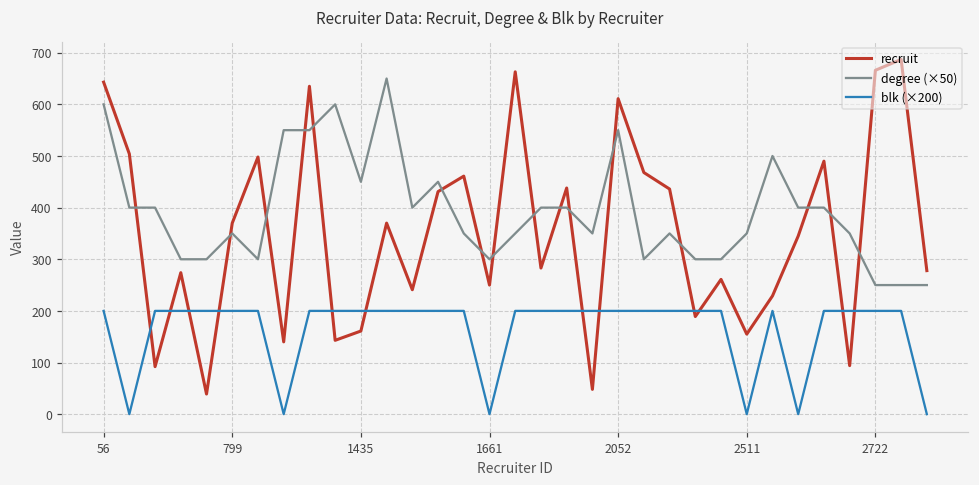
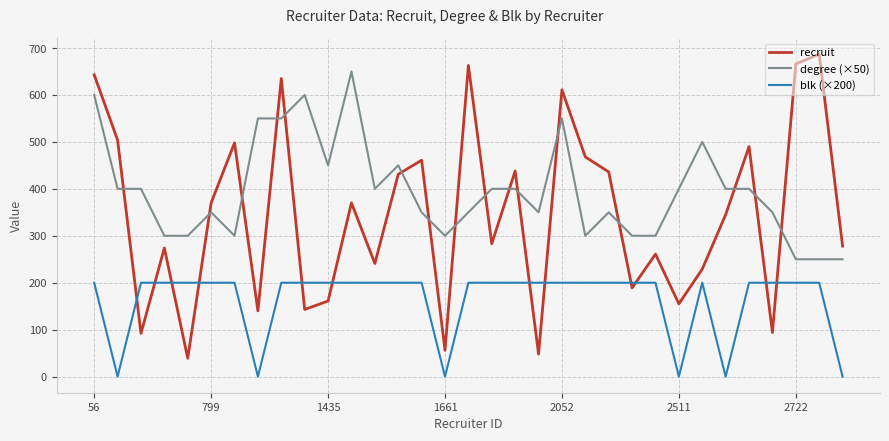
  {
    "recruit": {
      "56": 640,
      "799": 370,
      "1435": 160,
-     "1661": 250,
+     "1661": 60,
      "2052": 610,
      "2511": 160
    },
    "degree (×50)": {
      "56": 600,
      "799": 350,
      "1435": 450,
      "1661": 300,
      "2052": 550,
-     "2511": 350,
+     "2511": 400,
      "2722": 250
    },
    "blk (×200)": {
      "56": 200,
      "799": 200,
      "1435": 200,
      "1661": 0,
      "2052": 200,
      "2511": 0,
      "2722": 200
    }
  }
